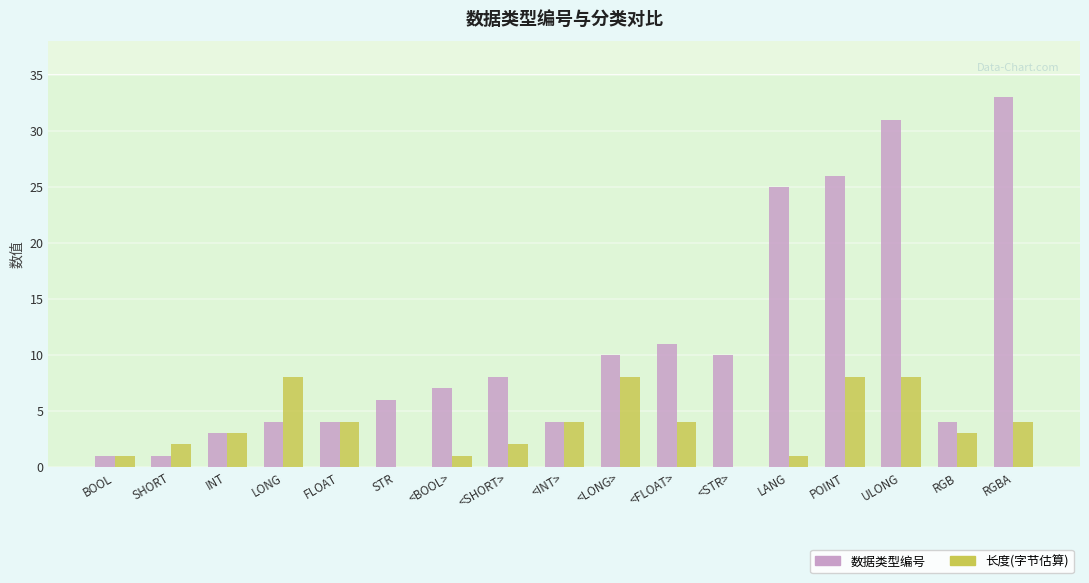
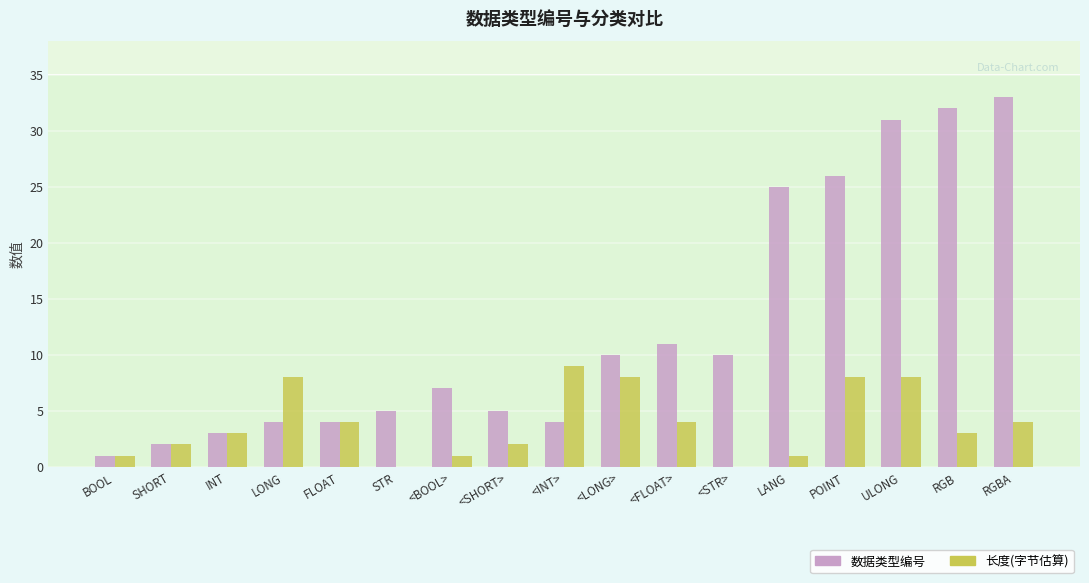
  {
    "数据类型编号": {
      "BOOL": 1,
-     "SHORT": 1,
+     "SHORT": 2,
      "INT": 3,
      "LONG": 4,
      "FLOAT": 4,
-     "STR": 6,
+     "STR": 5,
      "<BOOL>": 7,
-     "<SHORT>": 8,
+     "<SHORT>": 5,
      "<INT>": 4,
      "<LONG>": 10,
      "<FLOAT>": 11,
      "<STR>": 10,
      "LANG": 25,
      "POINT": 26,
      "ULONG": 31,
-     "RGB": 4,
+     "RGB": 32,
      "RGBA": 33
    },
    "长度(字节估算)": {
      "BOOL": 1,
      "SHORT": 2,
      "INT": 3,
      "LONG": 8,
      "FLOAT": 4,
      "STR": 0,
      "<BOOL>": 1,
      "<SHORT>": 2,
-     "<INT>": 4,
+     "<INT>": 9,
      "<LONG>": 8,
      "<FLOAT>": 4,
      "<STR>": 0,
      "LANG": 1,
      "POINT": 8,
      "ULONG": 8,
      "RGB": 3,
      "RGBA": 4
    }
  }
